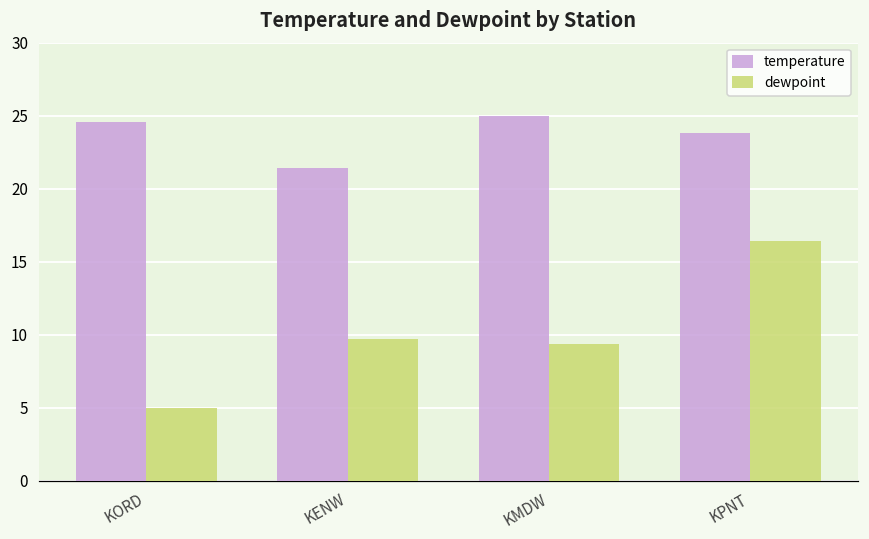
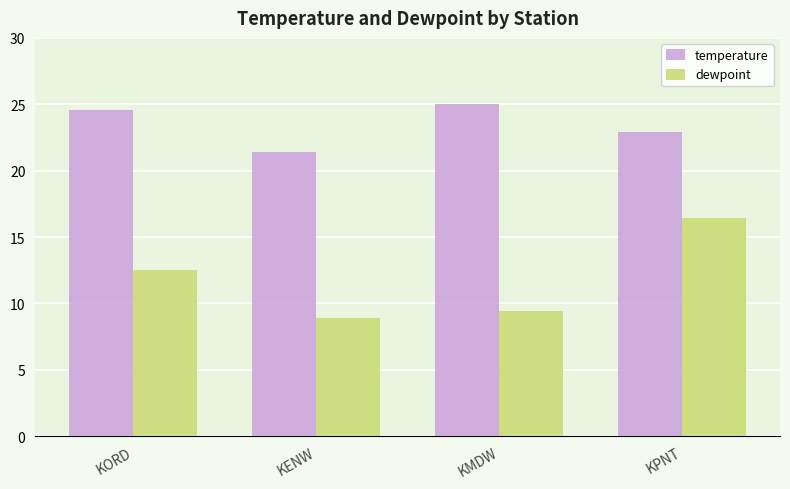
  {
    "temperature": {
      "KORD": 24.6,
      "KENW": 21.4,
      "KMDW": 25.0,
-     "KPNT": 23.8
+     "KPNT": 22.9
    },
    "dewpoint": {
-     "KORD": 5.0,
-     "KENW": 9.7,
+     "KORD": 12.5,
+     "KENW": 8.9,
      "KMDW": 9.4,
      "KPNT": 16.4
    }
  }
